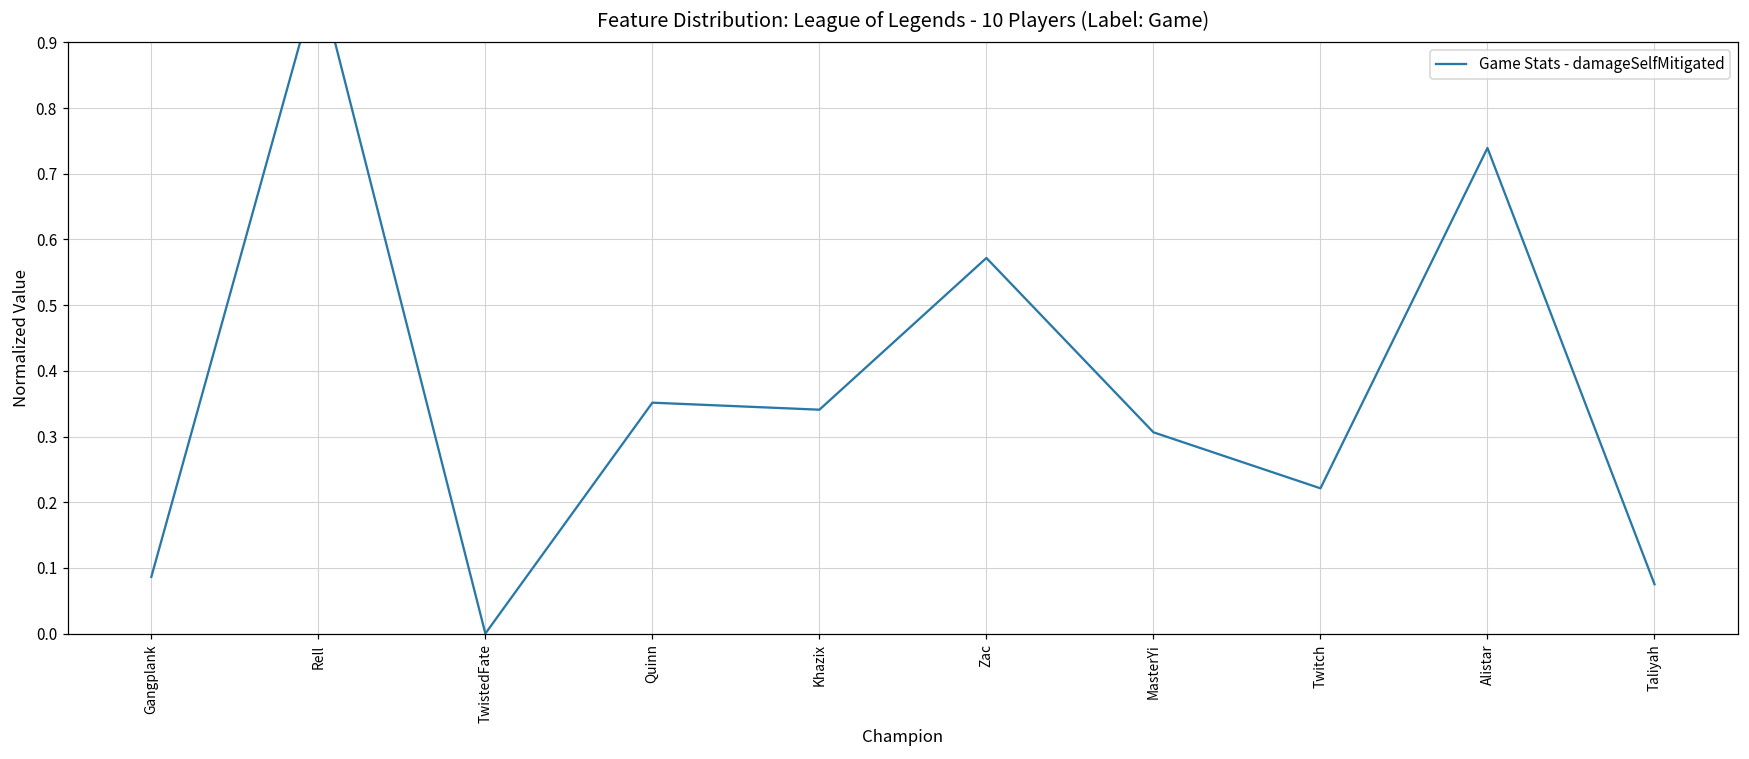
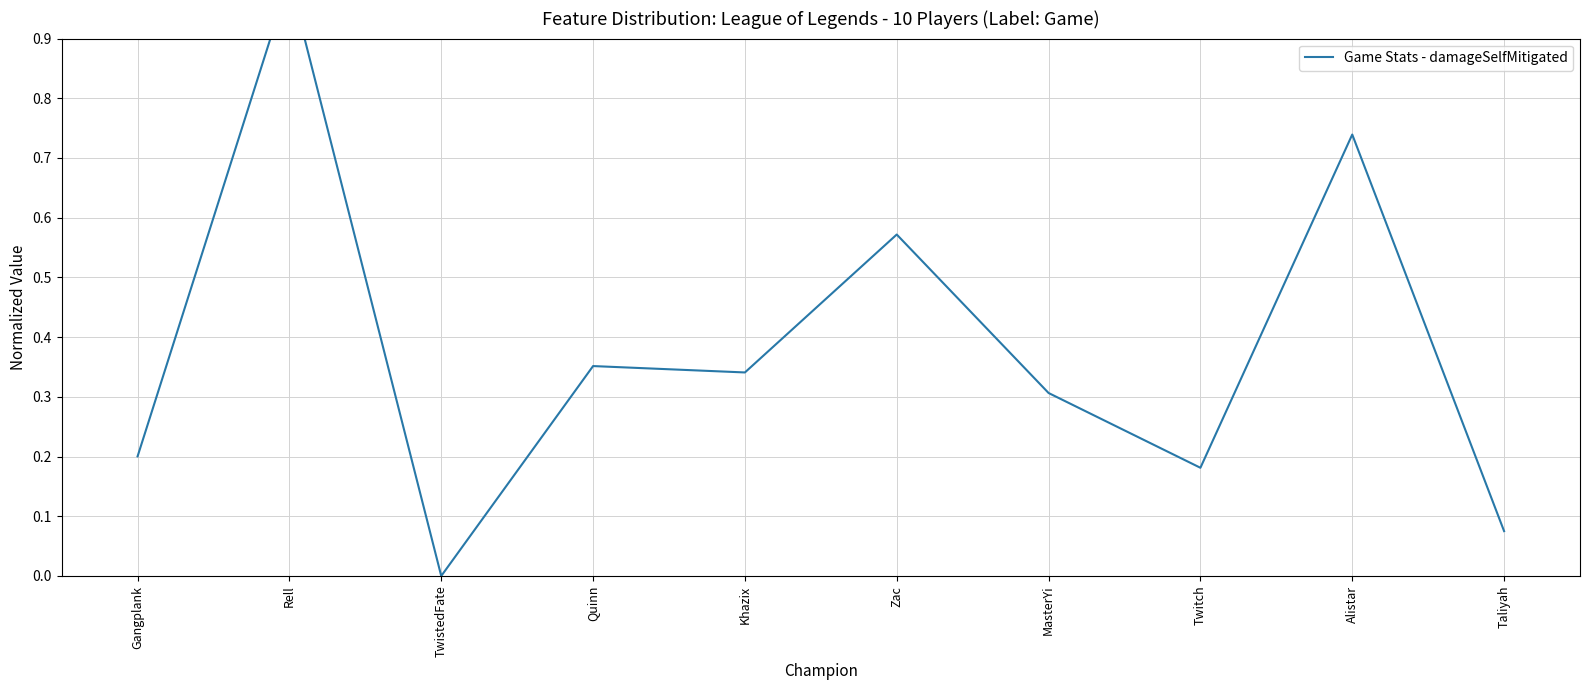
  {
-   "Gangplank": 0.09,
+   "Gangplank": 0.20,
    "TwistedFate": 0.00,
    "Quinn": 0.35,
    "Khazix": 0.34,
    "Zac": 0.57,
    "MasterYi": 0.31,
-   "Twitch": 0.22,
+   "Twitch": 0.18,
    "Alistar": 0.74,
    "Taliyah": 0.08
  }
